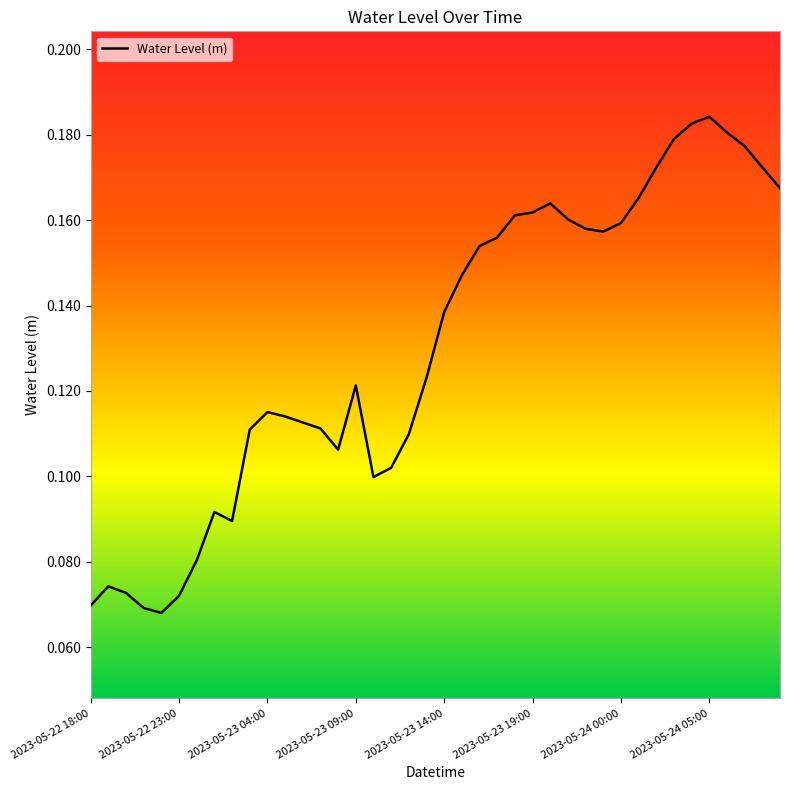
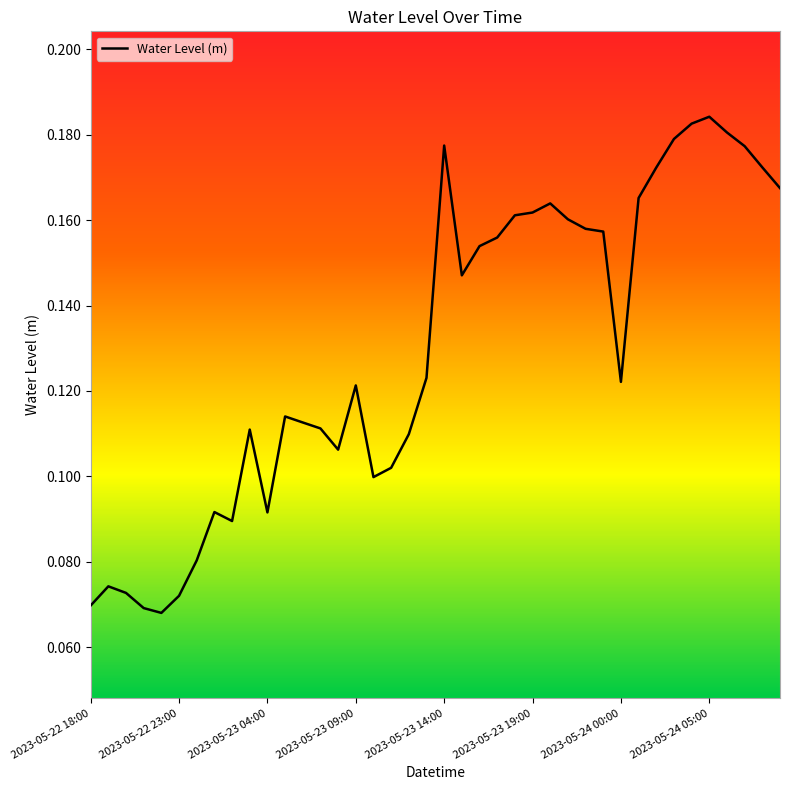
  {
    "2023-05-22 18:00": 0.070,
    "2023-05-22 23:00": 0.072,
-   "2023-05-23 04:00": 0.115,
+   "2023-05-23 04:00": 0.092,
    "2023-05-23 09:00": 0.121,
-   "2023-05-23 14:00": 0.138,
+   "2023-05-23 14:00": 0.177,
    "2023-05-23 19:00": 0.162,
-   "2023-05-24 00:00": 0.159,
+   "2023-05-24 00:00": 0.122,
    "2023-05-24 05:00": 0.184
  }
